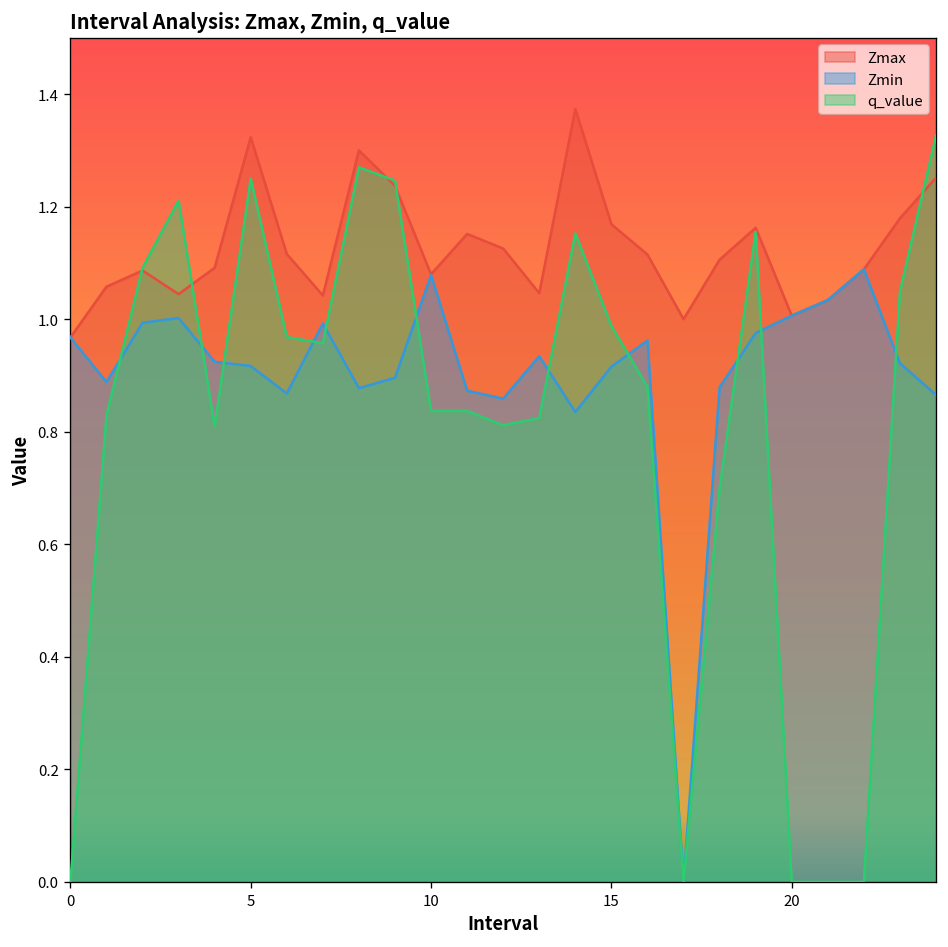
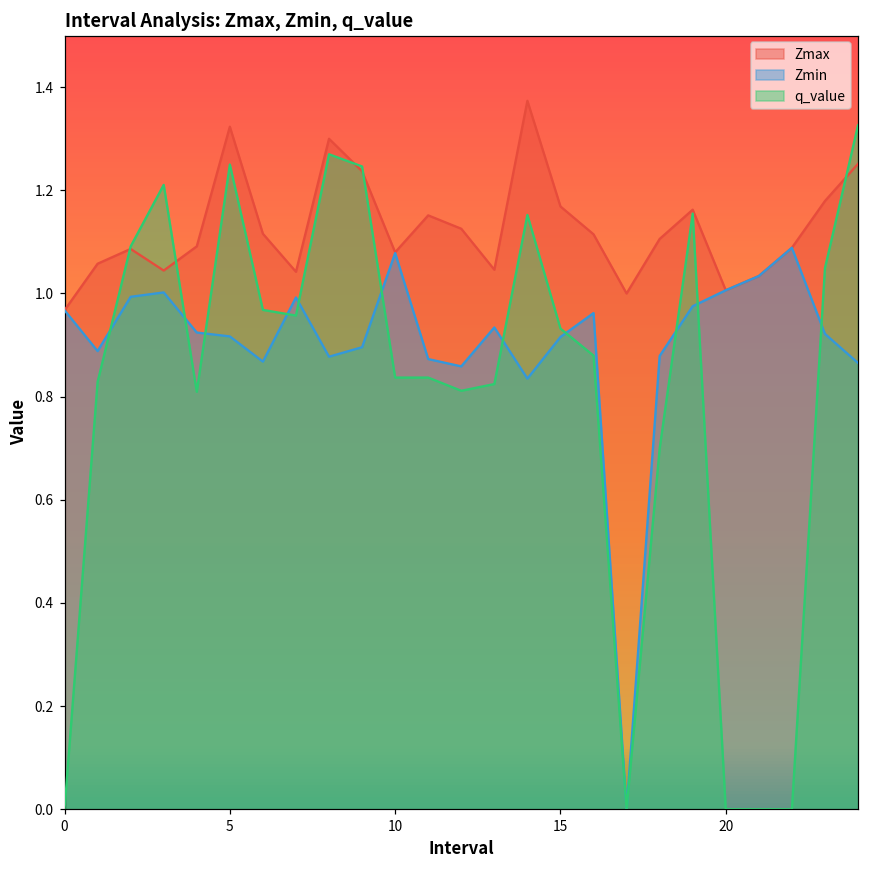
  {
    "Zmax": {
      "5": 1.32,
      "15": 1.17
    },
    "Zmin": {
      "5": 0.92,
      "15": 0.92
    },
    "q_value": {
      "0": 0.00,
      "5": 1.25,
      "10": 0.84,
-     "15": 0.99,
+     "15": 0.93,
      "20": 0.00
    }
  }
